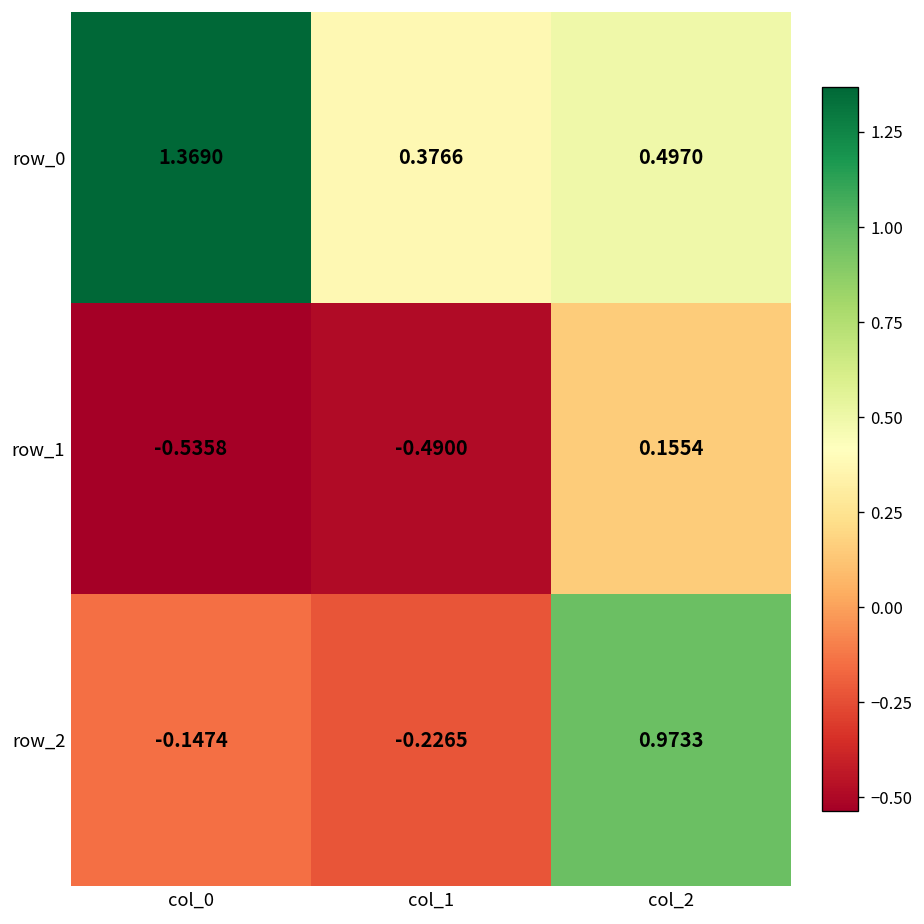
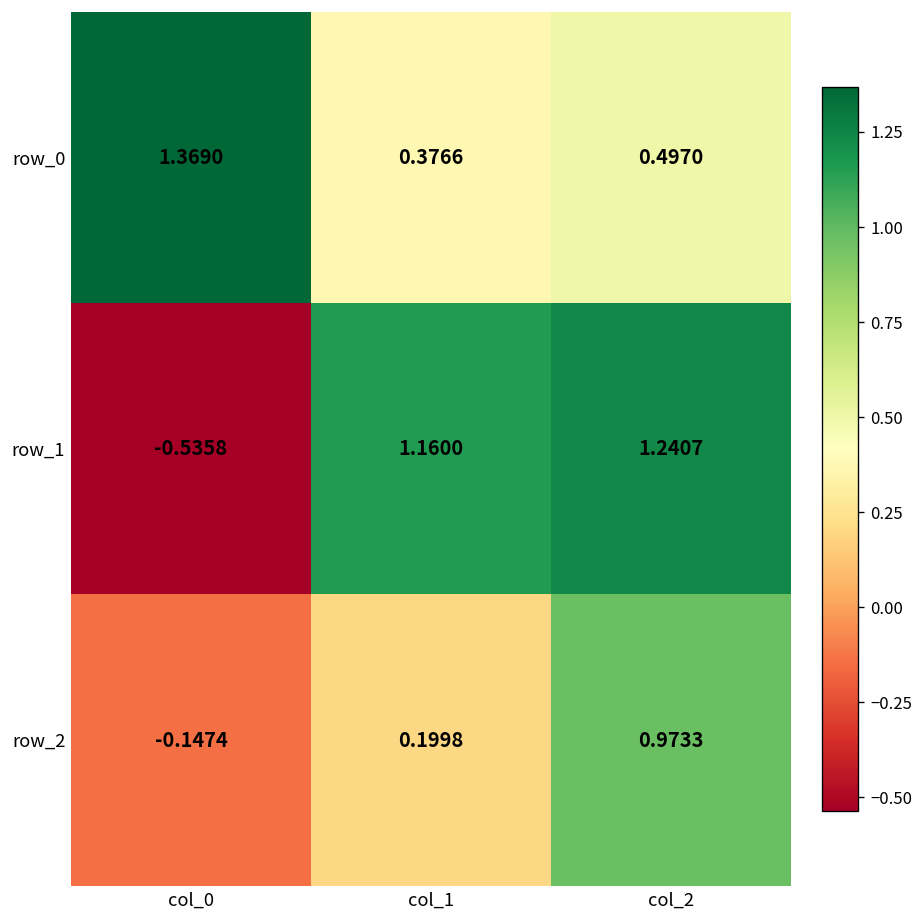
  {
    "row_0": {
      "col_0": 1.3690,
      "col_1": 0.3766,
      "col_2": 0.4970
    },
    "row_1": {
      "col_0": -0.5358,
-     "col_1": -0.4900,
-     "col_2": 0.1554
+     "col_1": 1.1600,
+     "col_2": 1.2407
    },
    "row_2": {
      "col_0": -0.1474,
-     "col_1": -0.2265,
+     "col_1": 0.1998,
      "col_2": 0.9733
    }
  }
